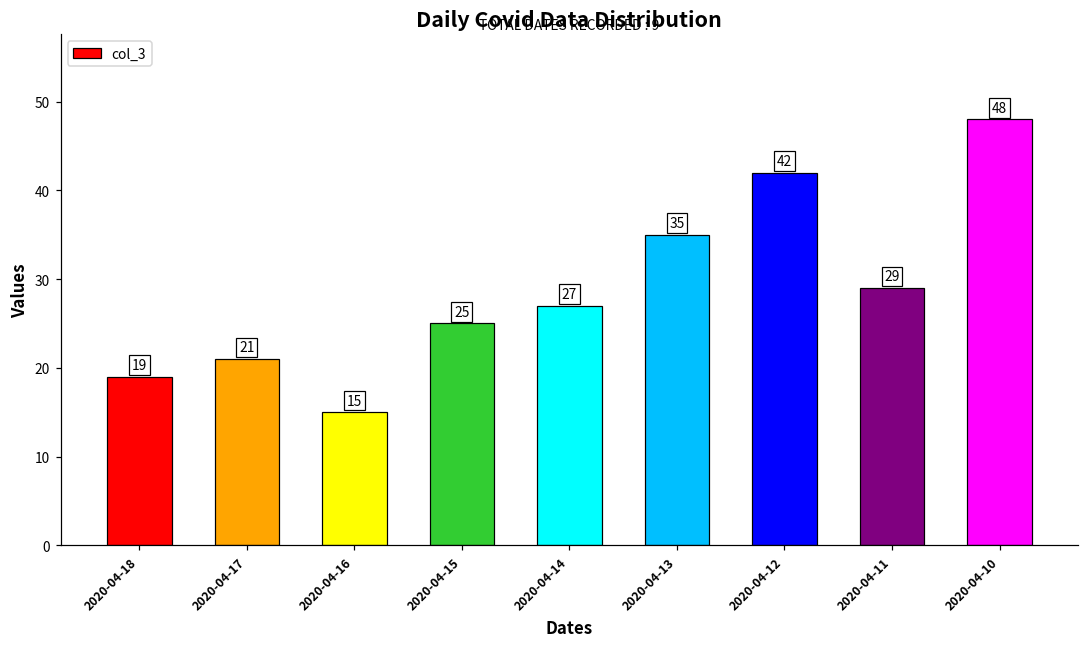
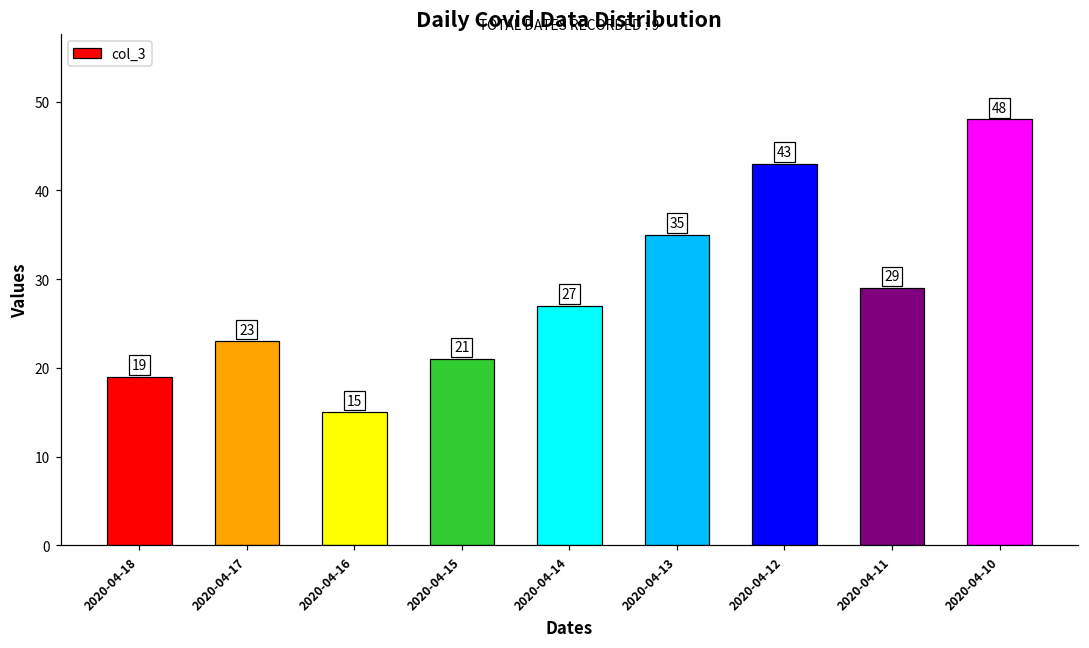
  {
-   "2020-04-17": 21,
-   "2020-04-15": 25,
-   "2020-04-12": 42
+   "2020-04-17": 23,
+   "2020-04-15": 21,
+   "2020-04-12": 43
  }
